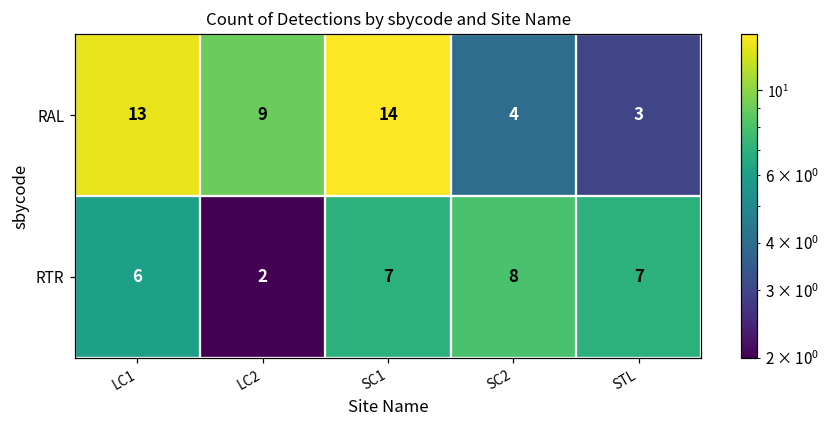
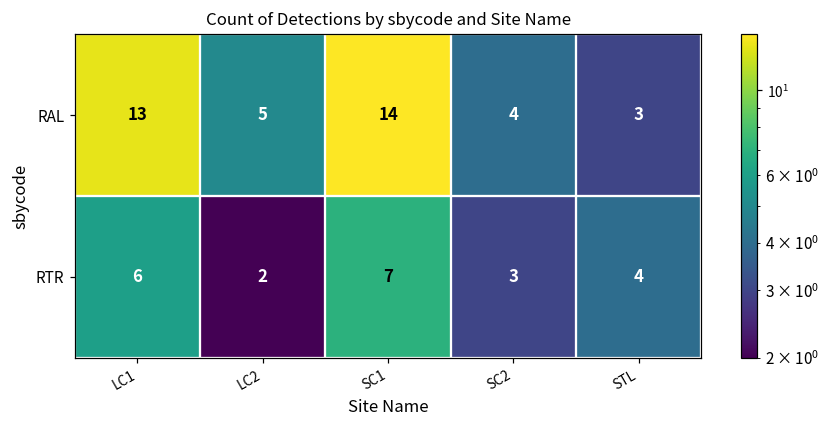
  {
    "RAL": {
      "LC1": 13,
-     "LC2": 9,
+     "LC2": 5,
      "SC1": 14,
      "SC2": 4,
      "STL": 3
    },
    "RTR": {
      "LC1": 6,
      "LC2": 2,
      "SC1": 7,
-     "SC2": 8,
-     "STL": 7
+     "SC2": 3,
+     "STL": 4
    }
  }
